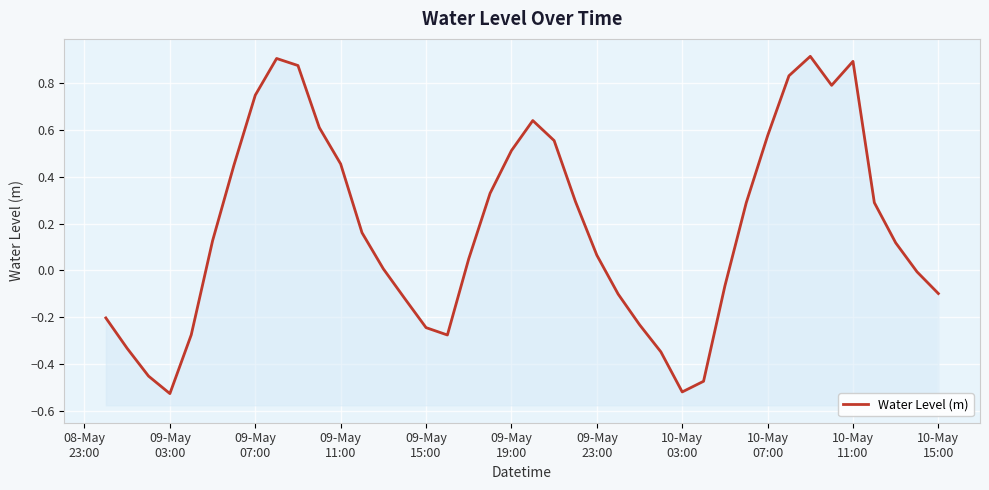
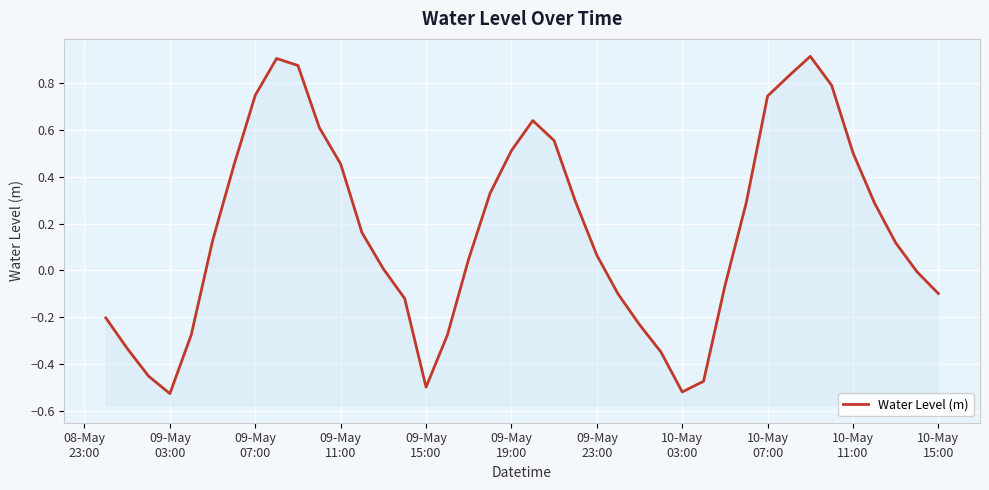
  {
    "09-May 03:00": -0.53,
    "09-May 07:00": 0.75,
    "09-May 11:00": 0.46,
-   "09-May 15:00": -0.25,
+   "09-May 15:00": -0.50,
    "09-May 19:00": 0.51,
    "09-May 23:00": 0.07,
    "10-May 03:00": -0.52,
-   "10-May 07:00": 0.58,
-   "10-May 11:00": 0.89,
+   "10-May 07:00": 0.75,
+   "10-May 11:00": 0.50,
    "10-May 15:00": -0.10
  }
